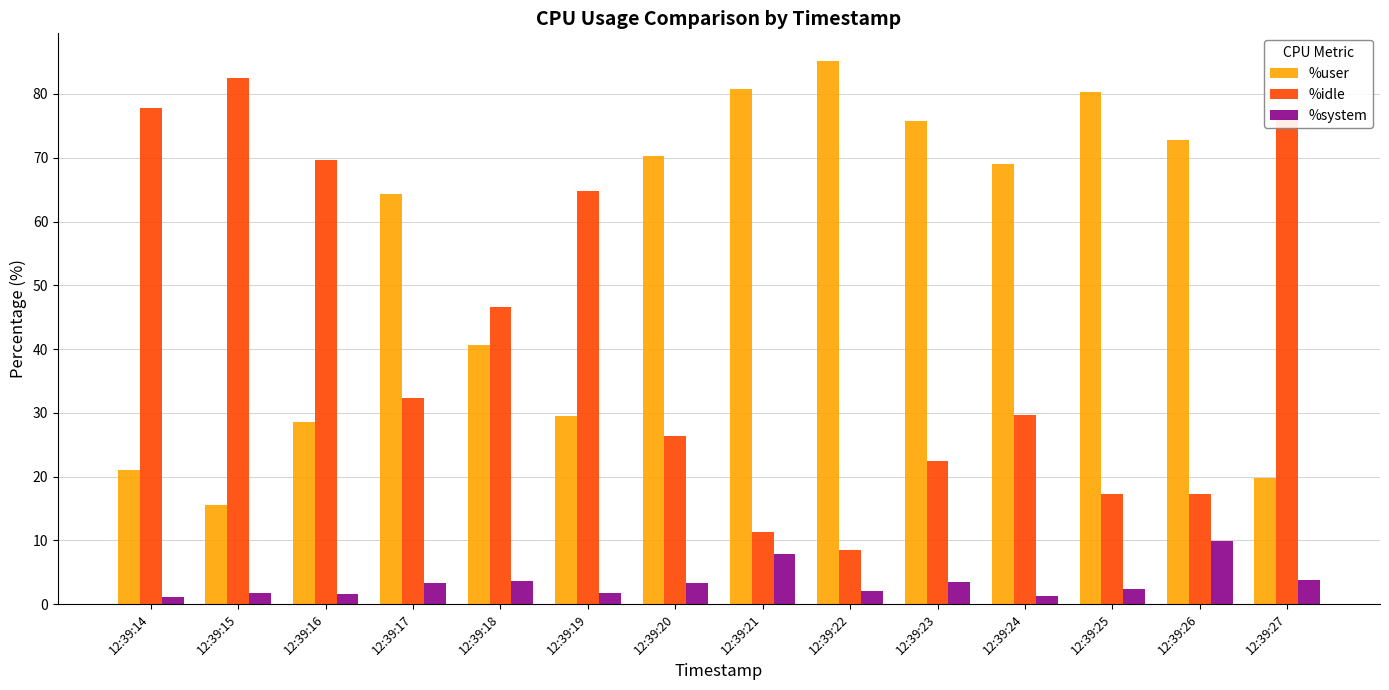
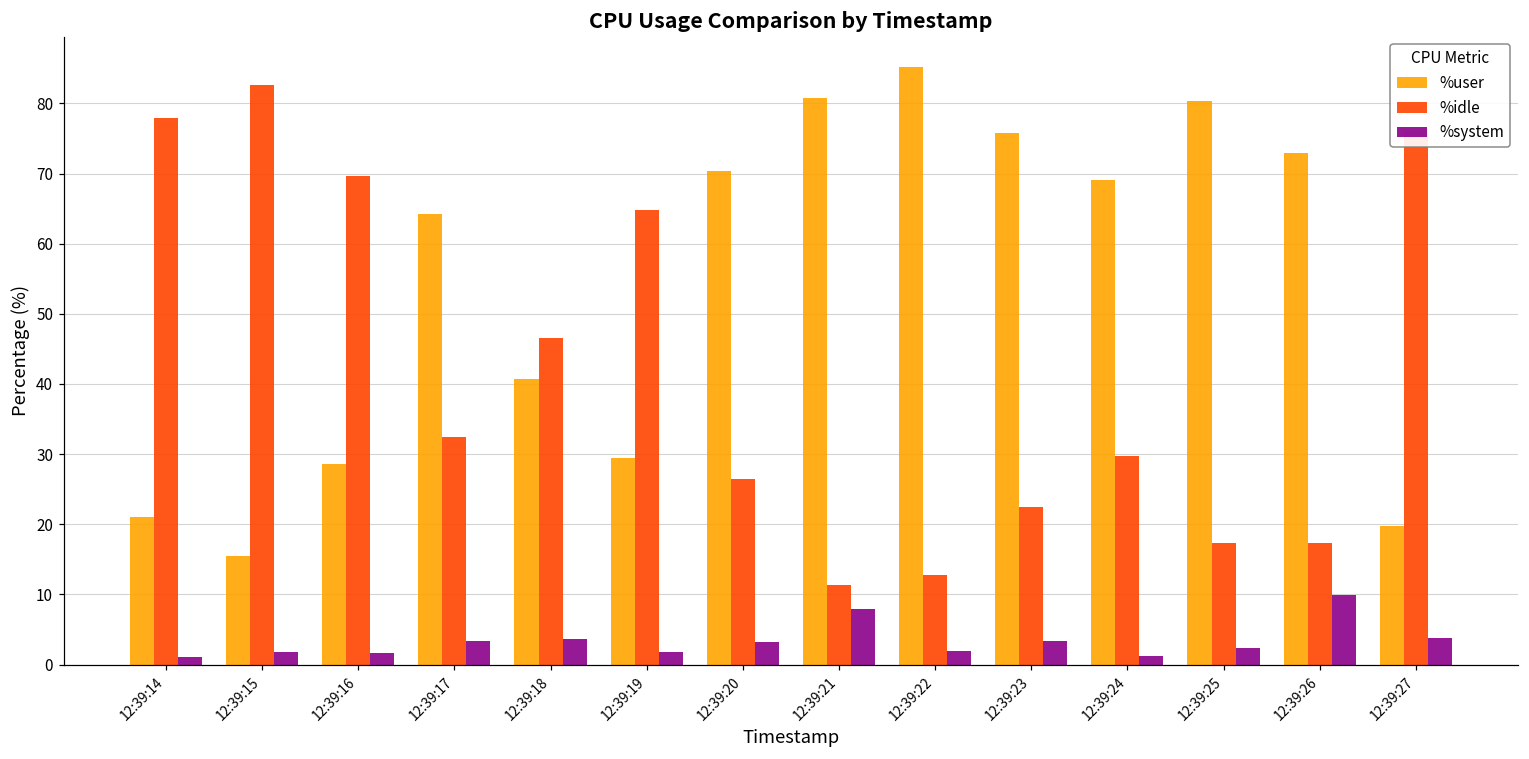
  {
    "%user": {
      "12:39:14": 21,
      "12:39:15": 16,
      "12:39:16": 29,
      "12:39:17": 64,
      "12:39:18": 41,
      "12:39:19": 29,
      "12:39:20": 70,
      "12:39:21": 81,
      "12:39:22": 85,
      "12:39:23": 76,
      "12:39:24": 69,
      "12:39:25": 80,
      "12:39:26": 73,
      "12:39:27": 20
    },
    "%idle": {
      "12:39:14": 78,
      "12:39:15": 83,
      "12:39:16": 70,
      "12:39:17": 32,
      "12:39:18": 47,
      "12:39:19": 65,
      "12:39:20": 26,
      "12:39:21": 11,
-     "12:39:22": 8,
+     "12:39:22": 13,
      "12:39:23": 22,
      "12:39:24": 30,
      "12:39:25": 17,
      "12:39:26": 17
    },
    "%system": {
      "12:39:14": 1,
      "12:39:15": 2,
      "12:39:16": 2,
      "12:39:17": 3,
      "12:39:18": 4,
      "12:39:19": 2,
      "12:39:20": 3,
      "12:39:21": 8,
      "12:39:22": 2,
      "12:39:23": 3,
      "12:39:24": 1,
      "12:39:25": 2,
      "12:39:26": 10,
      "12:39:27": 4
    }
  }
